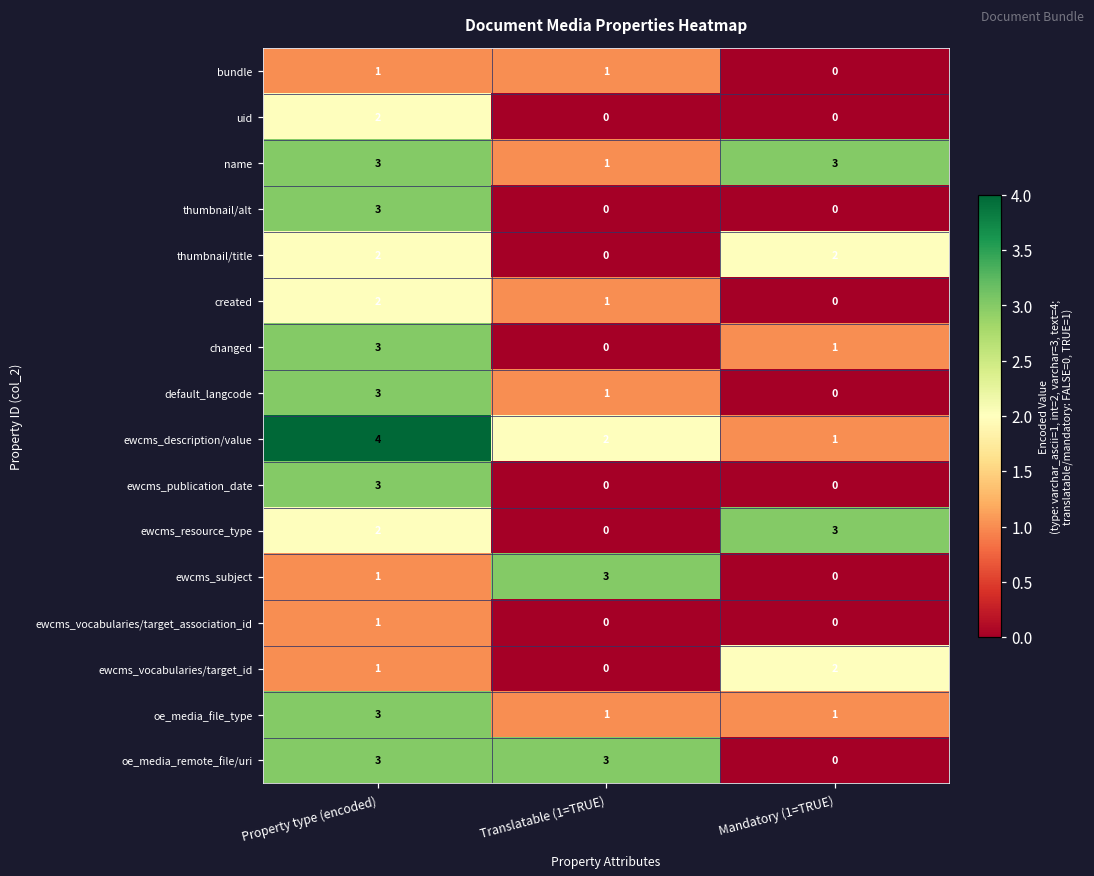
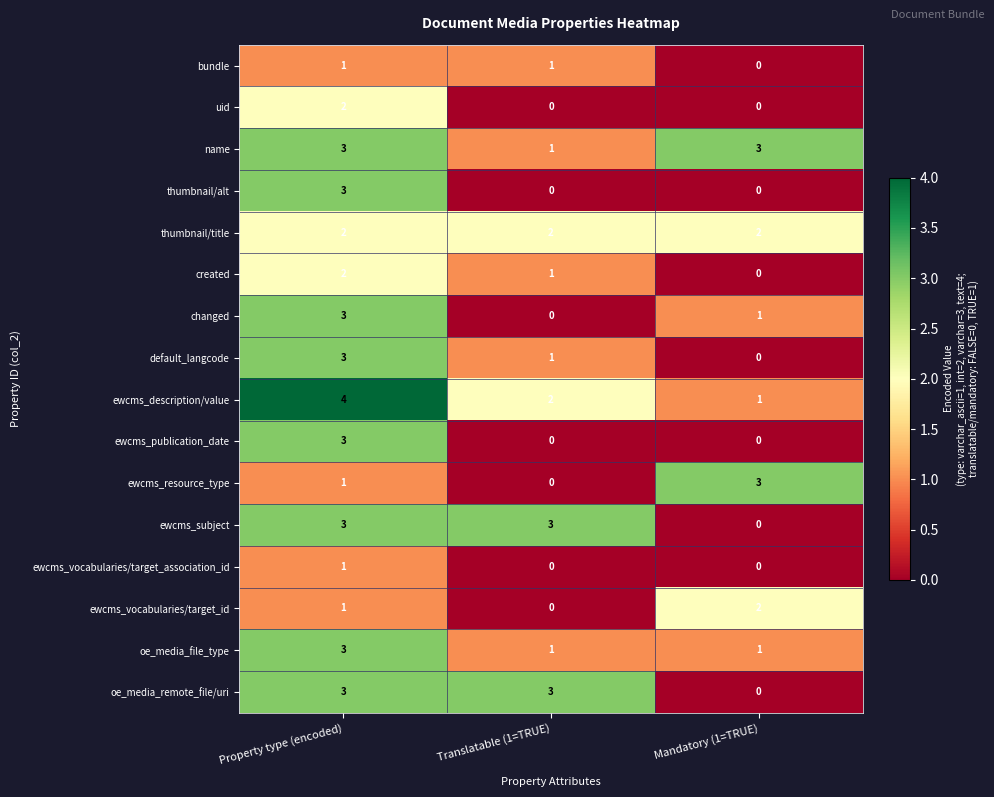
  {
    "bundle": {
      "Property type (encoded)": 1,
      "Translatable (1=TRUE)": 1,
      "Mandatory (1=TRUE)": 0
    },
    "uid": {
      "Property type (encoded)": 2,
      "Translatable (1=TRUE)": 0,
      "Mandatory (1=TRUE)": 0
    },
    "name": {
      "Property type (encoded)": 3,
      "Translatable (1=TRUE)": 1,
      "Mandatory (1=TRUE)": 3
    },
    "thumbnail/alt": {
      "Property type (encoded)": 3,
      "Translatable (1=TRUE)": 0,
      "Mandatory (1=TRUE)": 0
    },
    "thumbnail/title": {
      "Property type (encoded)": 2,
-     "Translatable (1=TRUE)": 0,
+     "Translatable (1=TRUE)": 2,
      "Mandatory (1=TRUE)": 2
    },
    "created": {
      "Property type (encoded)": 2,
      "Translatable (1=TRUE)": 1,
      "Mandatory (1=TRUE)": 0
    },
    "changed": {
      "Property type (encoded)": 3,
      "Translatable (1=TRUE)": 0,
      "Mandatory (1=TRUE)": 1
    },
    "default_langcode": {
      "Property type (encoded)": 3,
      "Translatable (1=TRUE)": 1,
      "Mandatory (1=TRUE)": 0
    },
    "ewcms_description/value": {
      "Property type (encoded)": 4,
      "Translatable (1=TRUE)": 2,
      "Mandatory (1=TRUE)": 1
    },
    "ewcms_publication_date": {
      "Property type (encoded)": 3,
      "Translatable (1=TRUE)": 0,
      "Mandatory (1=TRUE)": 0
    },
    "ewcms_resource_type": {
-     "Property type (encoded)": 2,
+     "Property type (encoded)": 1,
      "Translatable (1=TRUE)": 0,
      "Mandatory (1=TRUE)": 3
    },
    "ewcms_subject": {
-     "Property type (encoded)": 1,
+     "Property type (encoded)": 3,
      "Translatable (1=TRUE)": 3,
      "Mandatory (1=TRUE)": 0
    },
    "ewcms_vocabularies/target_association_id": {
      "Property type (encoded)": 1,
      "Translatable (1=TRUE)": 0,
      "Mandatory (1=TRUE)": 0
    },
    "ewcms_vocabularies/target_id": {
      "Property type (encoded)": 1,
      "Translatable (1=TRUE)": 0,
      "Mandatory (1=TRUE)": 2
    },
    "oe_media_file_type": {
      "Property type (encoded)": 3,
      "Translatable (1=TRUE)": 1,
      "Mandatory (1=TRUE)": 1
    },
    "oe_media_remote_file/uri": {
      "Property type (encoded)": 3,
      "Translatable (1=TRUE)": 3,
      "Mandatory (1=TRUE)": 0
    }
  }
